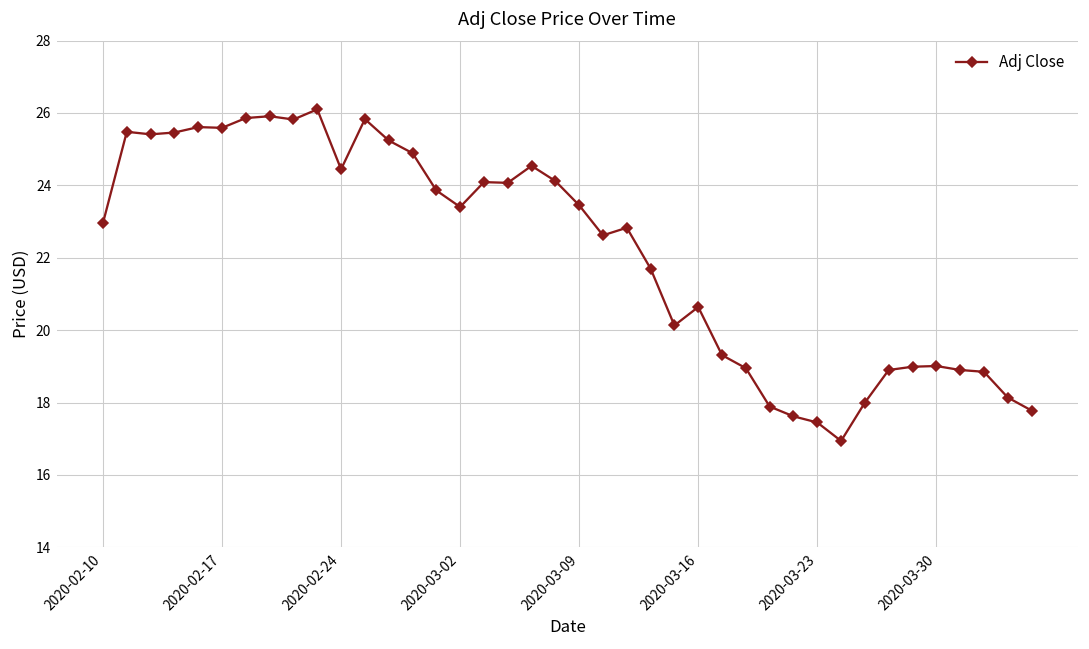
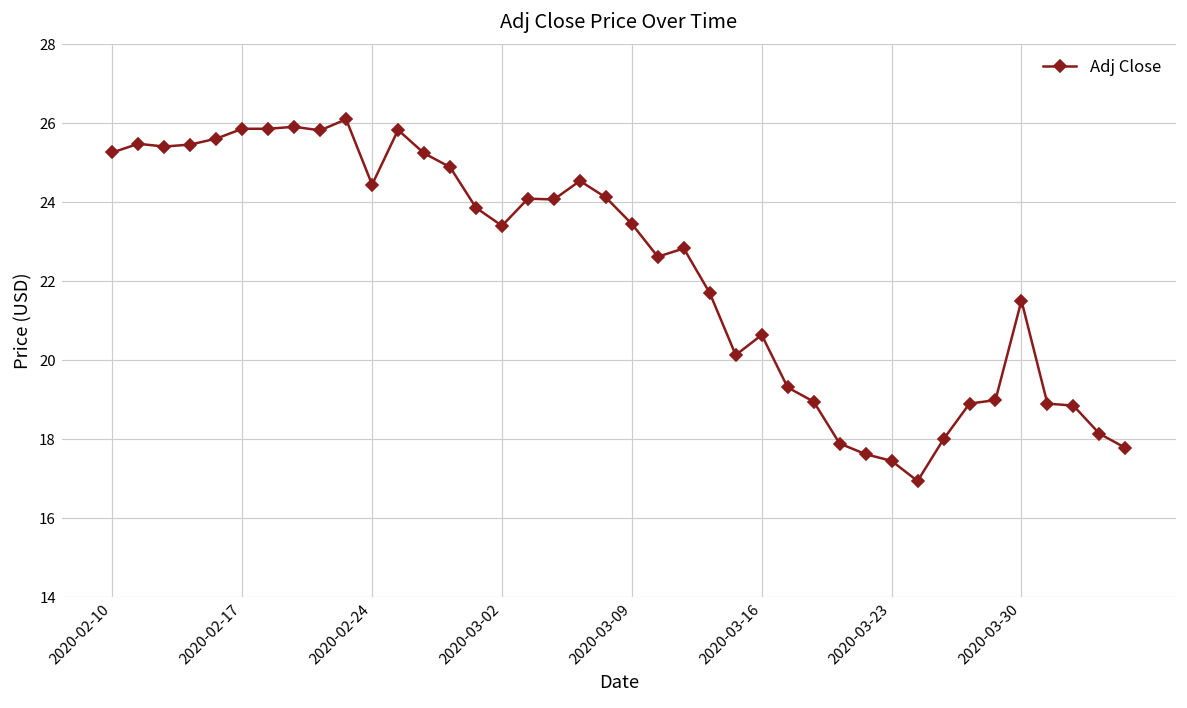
  {
-   "2020-02-10": 23.0,
-   "2020-02-17": 25.6,
+   "2020-02-10": 25.3,
+   "2020-02-17": 25.9,
    "2020-02-24": 24.4,
    "2020-03-02": 23.4,
    "2020-03-09": 23.5,
    "2020-03-16": 20.6,
    "2020-03-23": 17.5,
-   "2020-03-30": 19.0
+   "2020-03-30": 21.5
  }
